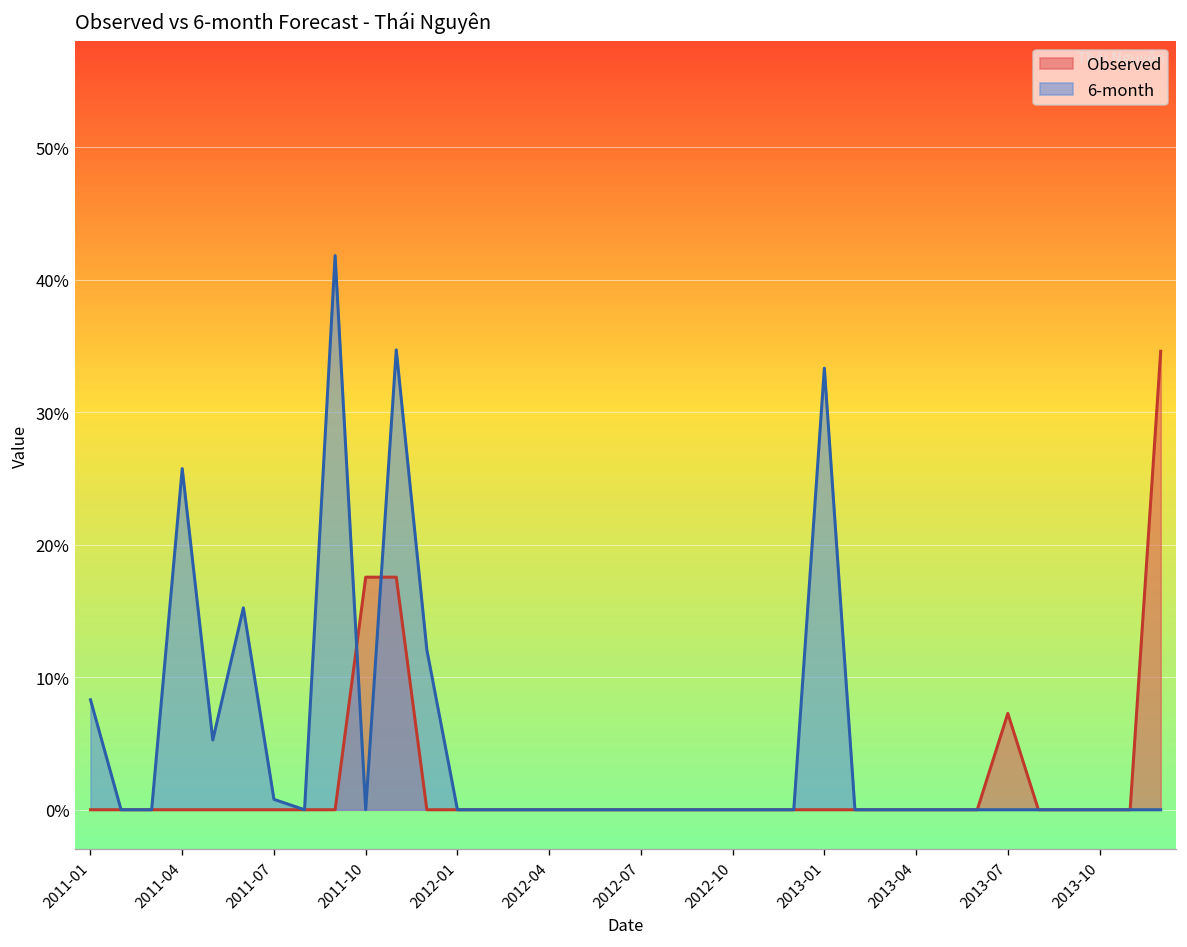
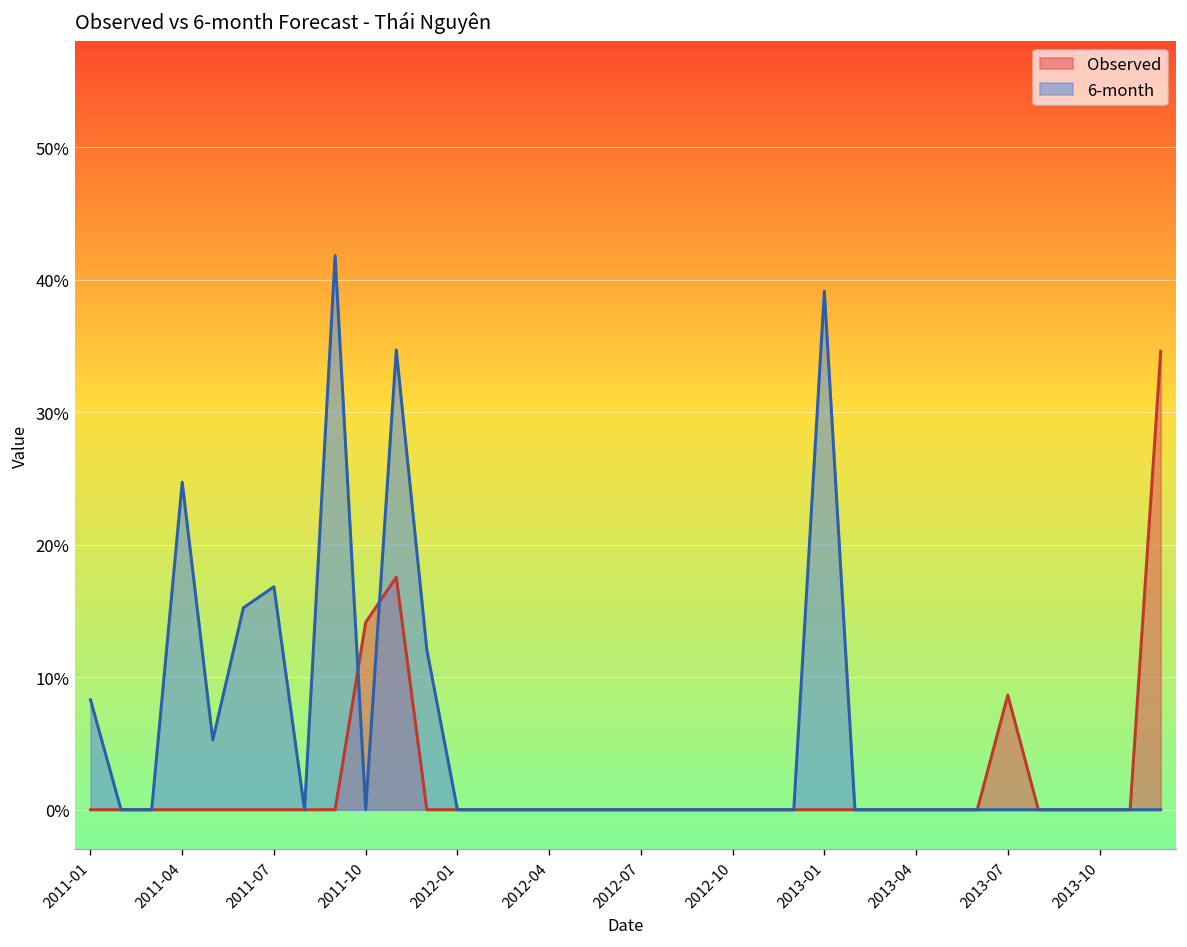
  {
    "Observed": {
      "2011-01": "0.0%",
      "2011-04": "0.0%",
      "2011-07": "0.0%",
-     "2011-10": "17.6%",
+     "2011-10": "14.1%",
      "2013-01": "0.0%",
-     "2013-07": "7.3%"
+     "2013-07": "8.7%"
    },
    "6-month": {
      "2011-01": "8.3%",
-     "2011-04": "25.7%",
-     "2011-07": "0.8%",
+     "2011-04": "24.7%",
+     "2011-07": "16.8%",
      "2011-10": "0.0%",
-     "2013-01": "33.3%",
+     "2013-01": "39.1%",
      "2013-07": "0.0%"
    }
  }
